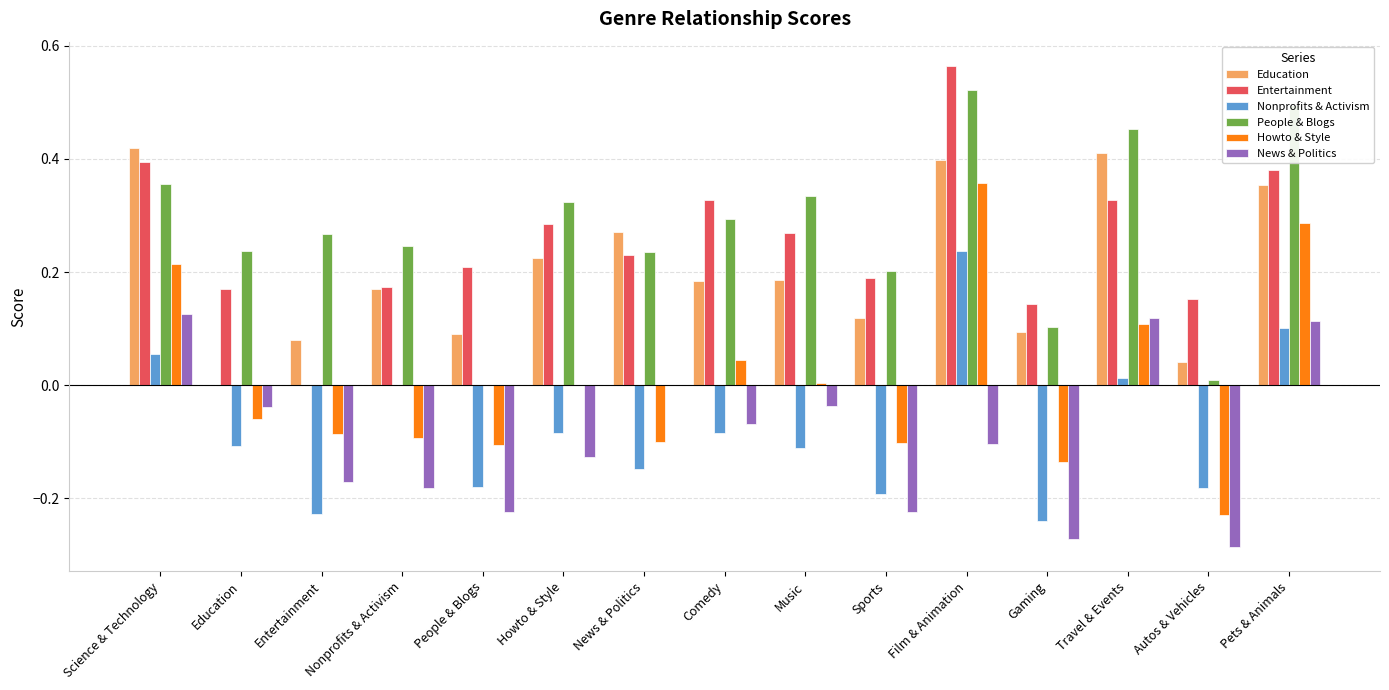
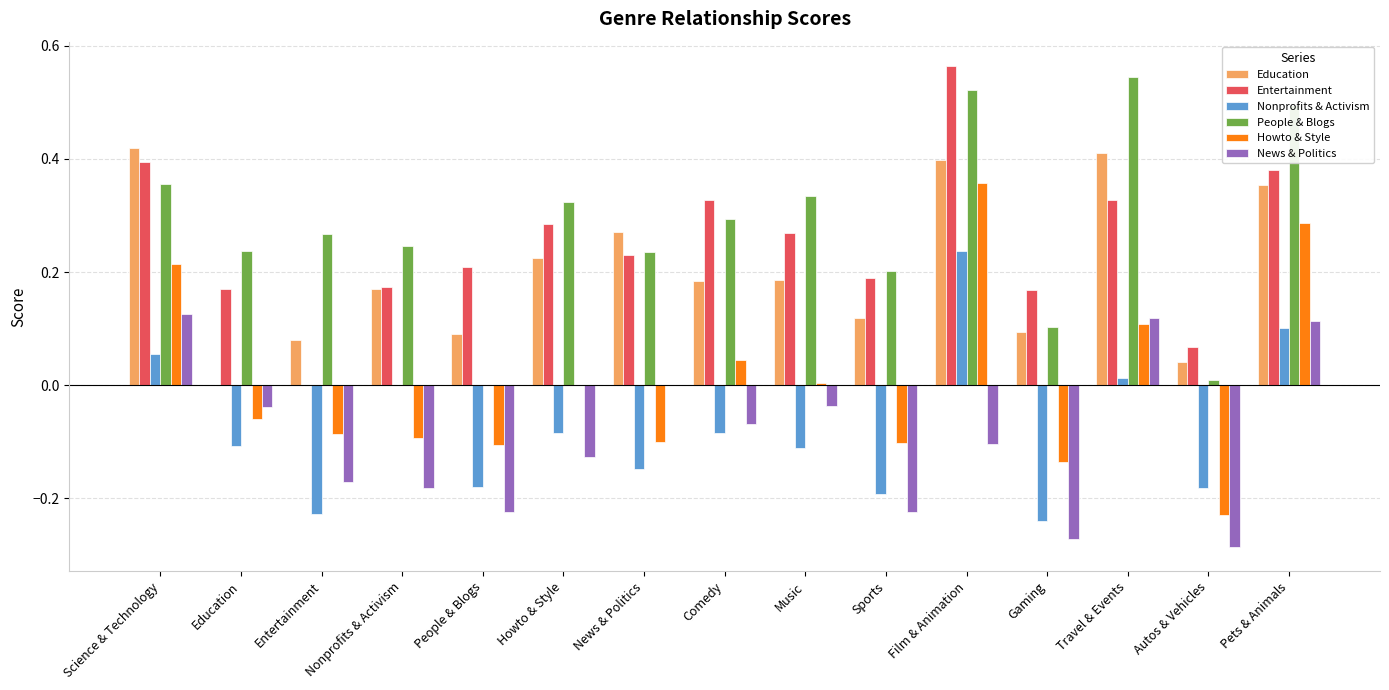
  {
    "Education": {
      "Science & Technology": 0.42,
      "Education": 0.00,
      "Entertainment": 0.08,
      "Nonprofits & Activism": 0.17,
      "People & Blogs": 0.09,
      "Howto & Style": 0.23,
      "News & Politics": 0.27,
      "Comedy": 0.18,
      "Music": 0.19,
      "Sports": 0.12,
      "Film & Animation": 0.40,
      "Gaming": 0.09,
      "Travel & Events": 0.41,
      "Autos & Vehicles": 0.04,
      "Pets & Animals": 0.35
    },
    "Entertainment": {
      "Science & Technology": 0.39,
      "Education": 0.17,
      "Entertainment": 0.00,
      "Nonprofits & Activism": 0.17,
      "People & Blogs": 0.21,
      "Howto & Style": 0.29,
      "News & Politics": 0.23,
      "Comedy": 0.33,
      "Music": 0.27,
      "Sports": 0.19,
      "Film & Animation": 0.56,
-     "Gaming": 0.14,
+     "Gaming": 0.17,
      "Travel & Events": 0.33,
-     "Autos & Vehicles": 0.15,
+     "Autos & Vehicles": 0.07,
      "Pets & Animals": 0.38
    },
    "Nonprofits & Activism": {
      "Science & Technology": 0.06,
      "Education": -0.11,
      "Entertainment": -0.23,
      "Nonprofits & Activism": 0.00,
      "People & Blogs": -0.18,
      "Howto & Style": -0.08,
      "News & Politics": -0.15,
      "Comedy": -0.08,
      "Music": -0.11,
      "Sports": -0.19,
      "Film & Animation": 0.24,
      "Gaming": -0.24,
      "Travel & Events": 0.01,
      "Autos & Vehicles": -0.18,
      "Pets & Animals": 0.10
    },
    "People & Blogs": {
      "Science & Technology": 0.36,
      "Education": 0.24,
      "Entertainment": 0.27,
      "Nonprofits & Activism": 0.25,
      "People & Blogs": 0.00,
      "Howto & Style": 0.32,
      "News & Politics": 0.24,
      "Comedy": 0.29,
      "Music": 0.33,
      "Sports": 0.20,
      "Film & Animation": 0.52,
      "Gaming": 0.10,
-     "Travel & Events": 0.45,
+     "Travel & Events": 0.55,
      "Autos & Vehicles": 0.01
    },
    "Howto & Style": {
      "Science & Technology": 0.21,
      "Education": -0.06,
      "Entertainment": -0.09,
      "Nonprofits & Activism": -0.09,
      "People & Blogs": -0.11,
      "Howto & Style": 0.00,
      "News & Politics": -0.10,
      "Comedy": 0.04,
      "Sports": -0.10,
      "Film & Animation": 0.36,
      "Gaming": -0.14,
      "Travel & Events": 0.11,
      "Autos & Vehicles": -0.23,
      "Pets & Animals": 0.29
    },
    "News & Politics": {
      "Science & Technology": 0.13,
      "Education": -0.04,
      "Entertainment": -0.17,
      "Nonprofits & Activism": -0.18,
      "People & Blogs": -0.22,
      "Howto & Style": -0.13,
      "News & Politics": 0.00,
      "Comedy": -0.07,
      "Music": -0.04,
      "Sports": -0.22,
      "Film & Animation": -0.10,
      "Gaming": -0.27,
      "Travel & Events": 0.12,
      "Autos & Vehicles": -0.29,
      "Pets & Animals": 0.11
    }
  }
